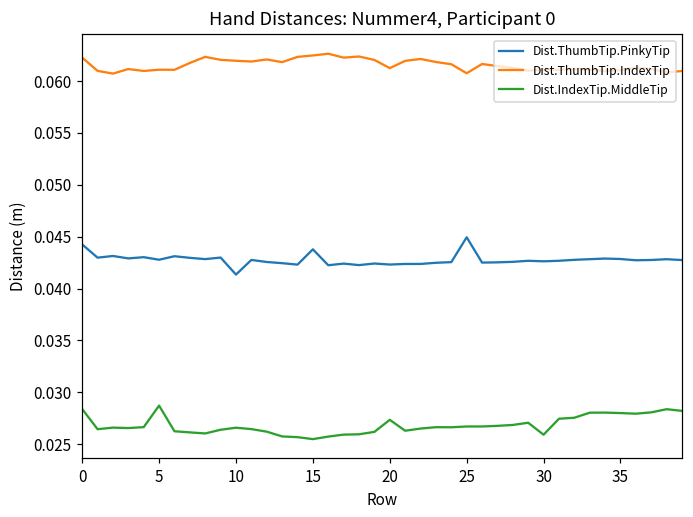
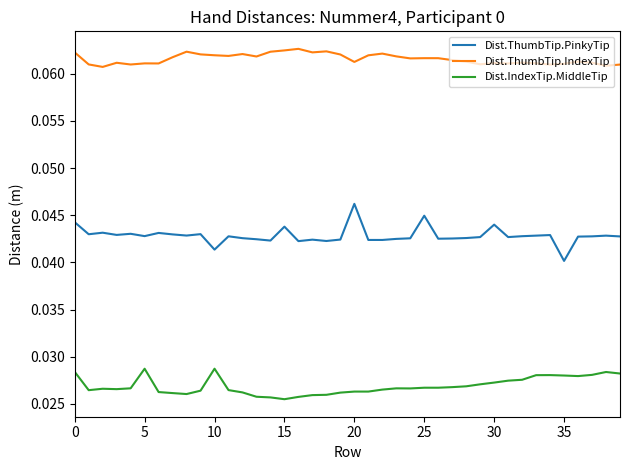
  {
    "Dist.ThumbTip.PinkyTip": {
      "0": 0.044,
      "5": 0.043,
      "10": 0.041,
      "15": 0.044,
-     "20": 0.042,
+     "20": 0.046,
      "25": 0.045,
-     "30": 0.043,
-     "35": 0.043
+     "30": 0.044,
+     "35": 0.040
    },
    "Dist.ThumbTip.IndexTip": {
      "0": 0.062,
      "5": 0.061,
      "10": 0.062,
      "15": 0.062,
      "20": 0.061,
-     "25": 0.061
+     "25": 0.062
    },
    "Dist.IndexTip.MiddleTip": {
      "0": 0.028,
      "5": 0.029,
-     "10": 0.027,
+     "10": 0.029,
      "15": 0.025,
-     "20": 0.027,
+     "20": 0.026,
      "25": 0.027,
-     "30": 0.026,
+     "30": 0.027,
      "35": 0.028
    }
  }
